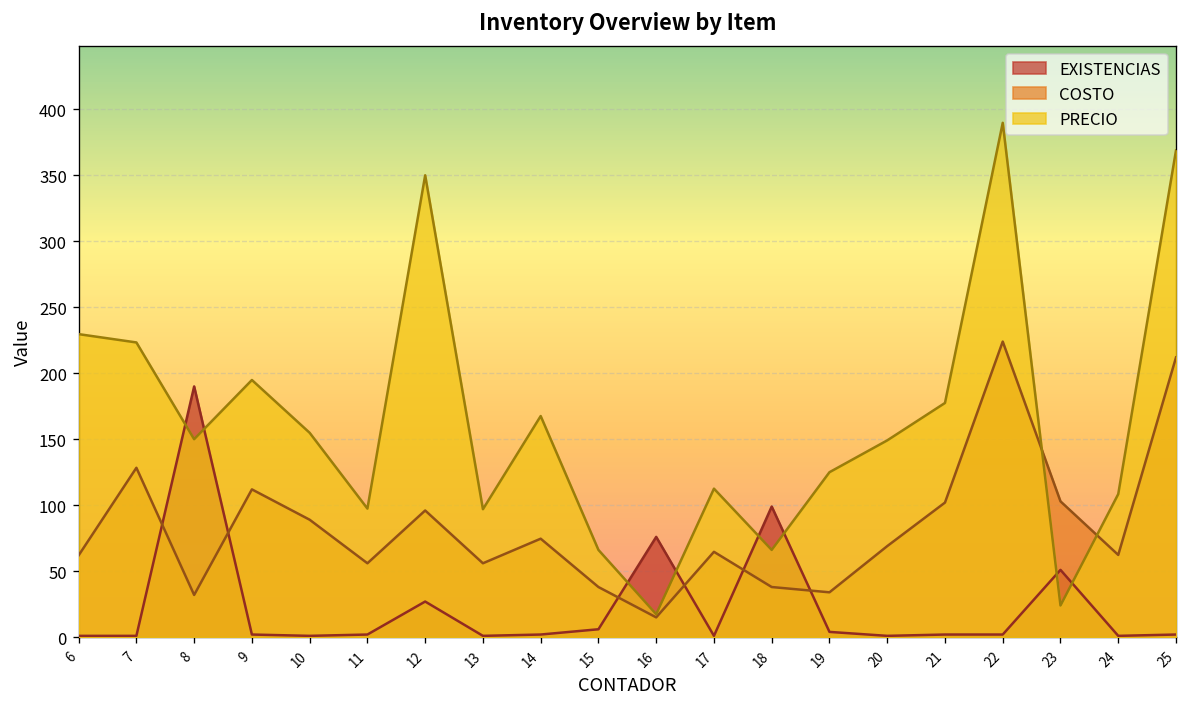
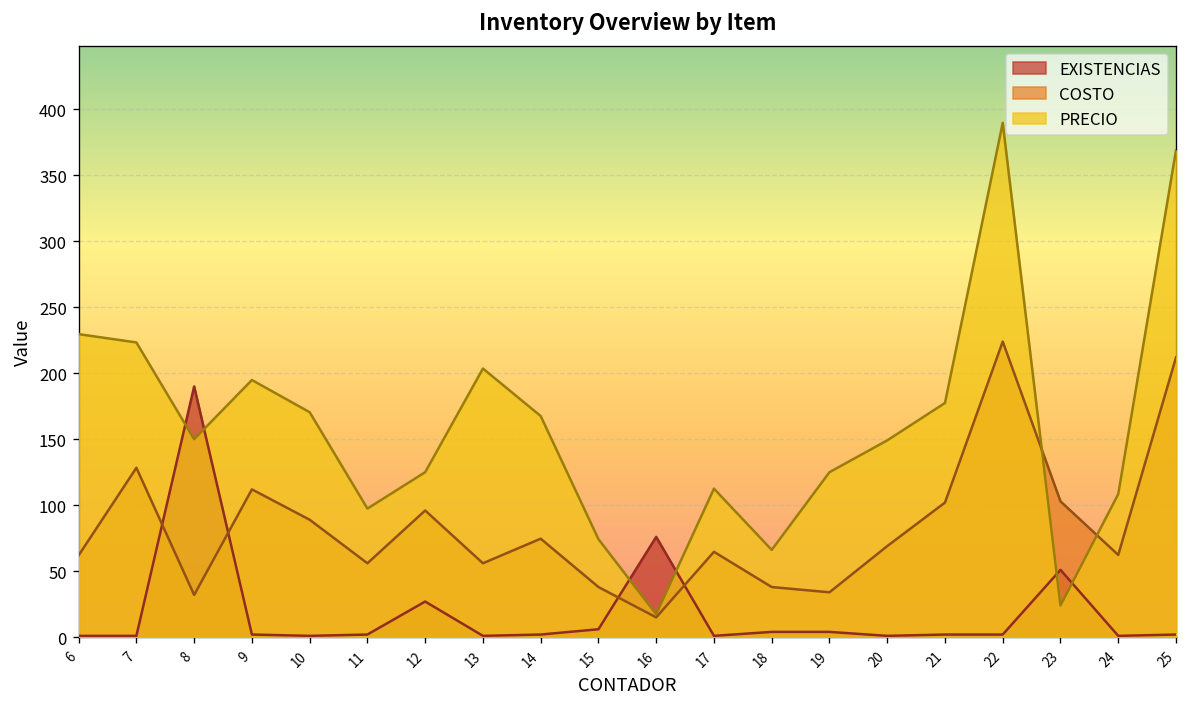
  {
    "EXISTENCIAS": {
      "6": 1,
      "7": 1,
      "8": 190,
      "9": 2,
      "10": 1,
      "11": 2,
      "12": 27,
      "13": 1,
      "14": 2,
      "15": 6,
      "16": 76,
      "17": 1,
-     "18": 99,
+     "18": 4,
      "19": 4,
      "20": 1,
      "21": 2,
      "22": 2,
      "23": 51,
      "24": 1,
      "25": 2
    },
    "COSTO": {
      "6": 62,
      "7": 128,
      "8": 32,
      "9": 112,
      "10": 89,
      "11": 56,
      "12": 96,
      "13": 56,
      "14": 75,
      "15": 38,
      "16": 15,
      "17": 65,
      "18": 38,
      "19": 34,
      "20": 69,
      "21": 102,
      "22": 224,
      "23": 103,
      "24": 62,
      "25": 212
    },
    "PRECIO": {
      "6": 230,
      "7": 223,
      "8": 150,
      "9": 195,
-     "10": 155,
+     "10": 170,
      "11": 97,
-     "12": 350,
-     "13": 97,
+     "12": 125,
+     "13": 204,
      "14": 168,
-     "15": 66,
+     "15": 74,
      "16": 17,
      "17": 113,
      "18": 66,
      "19": 125,
      "20": 149,
      "21": 177,
      "22": 390,
      "23": 24,
      "24": 108,
      "25": 369
    }
  }
